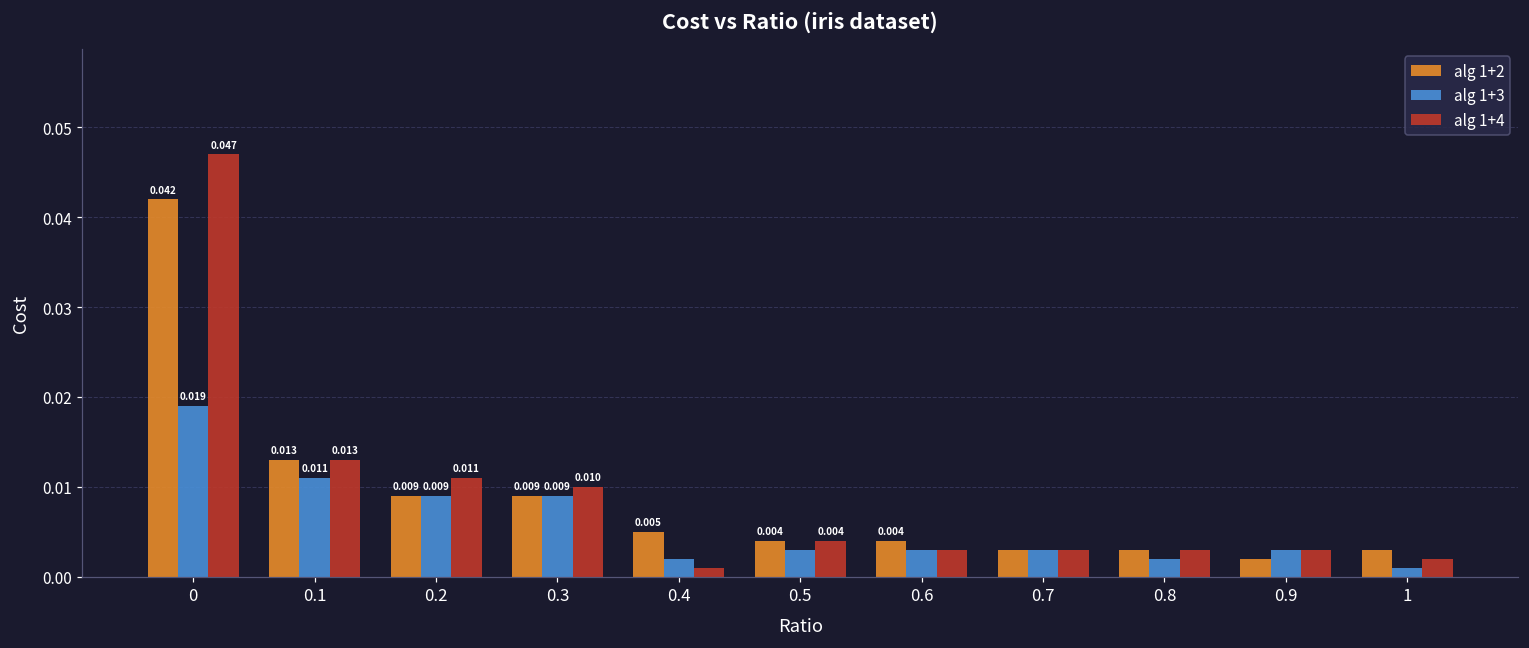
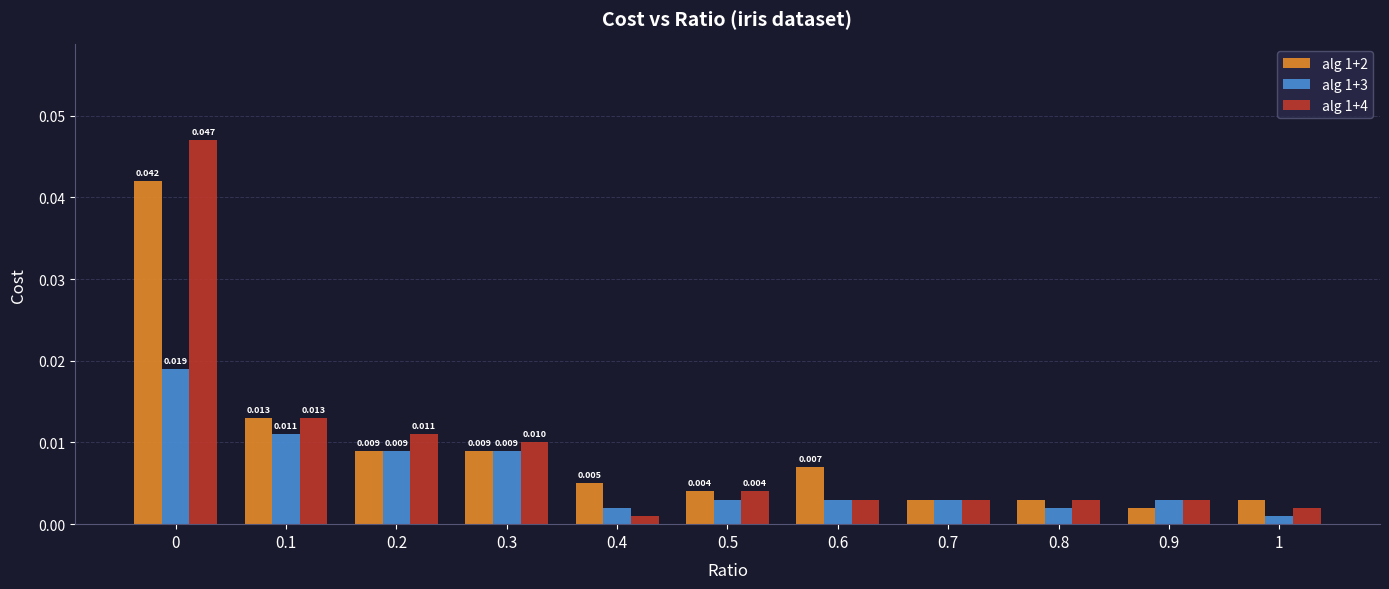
  {
    "alg 1+2": {
      "0": 0.042,
      "0.1": 0.013,
      "0.2": 0.009,
      "0.3": 0.009,
      "0.4": 0.005,
      "0.5": 0.004,
-     "0.6": 0.004
+     "0.6": 0.007
    },
    "alg 1+3": {
      "0": 0.019,
      "0.1": 0.011,
      "0.2": 0.009,
      "0.3": 0.009
    },
    "alg 1+4": {
      "0": 0.047,
      "0.1": 0.013,
      "0.2": 0.011,
      "0.3": 0.010,
      "0.5": 0.004
    }
  }
